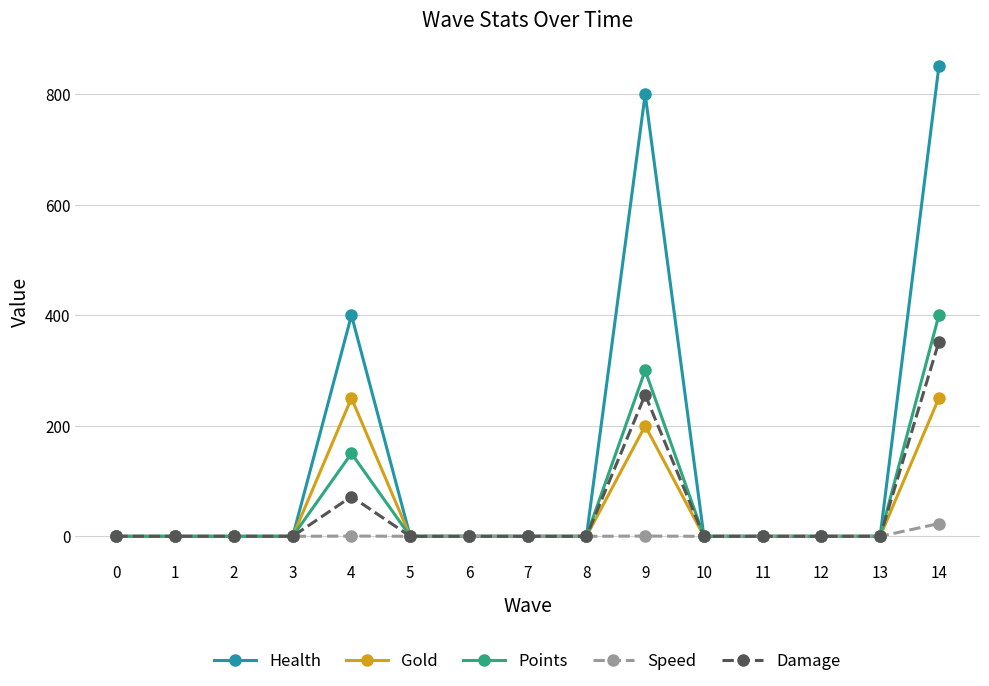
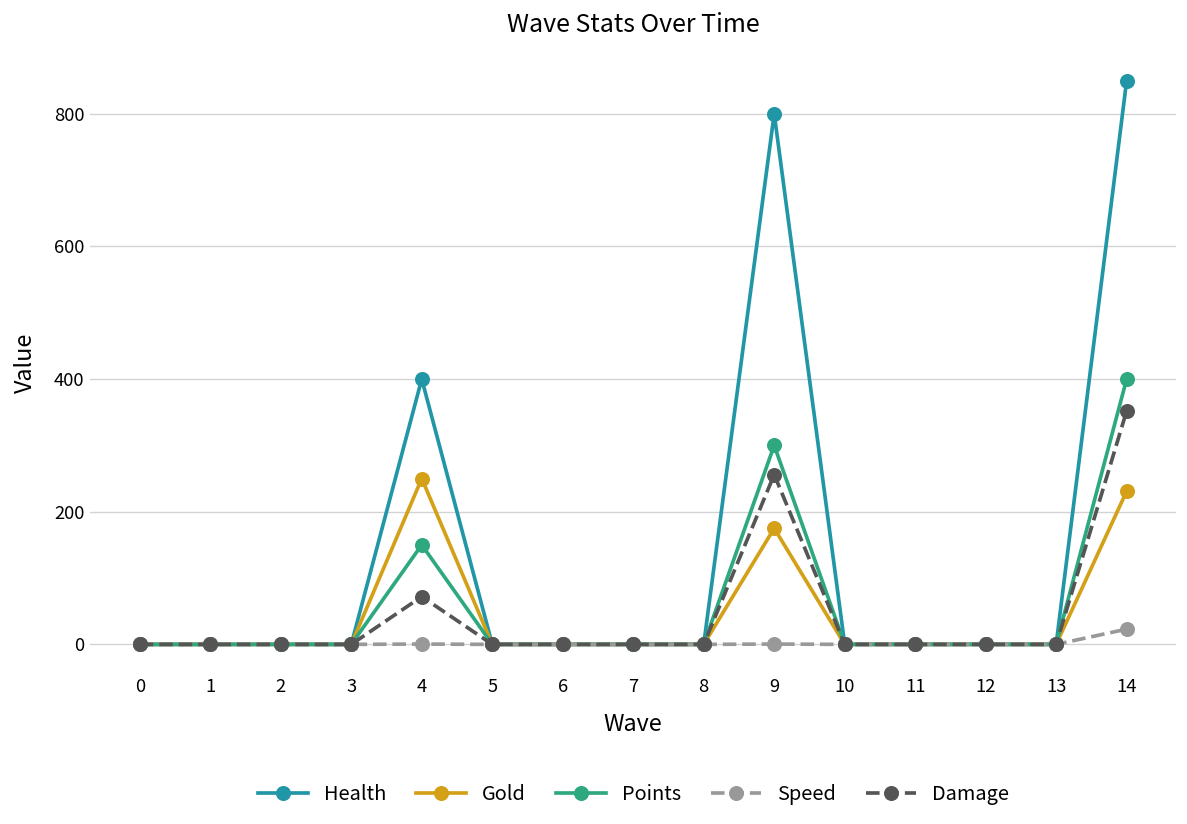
  {
    "Gold": {
      "4": 250,
-     "9": 200,
-     "14": 250
+     "9": 180,
+     "14": 230
    },
    "Speed": {
      "4": 0,
      "9": 0,
      "14": 20
    },
    "Damage": {
      "4": 70,
      "9": 260,
      "14": 350
    }
  }
